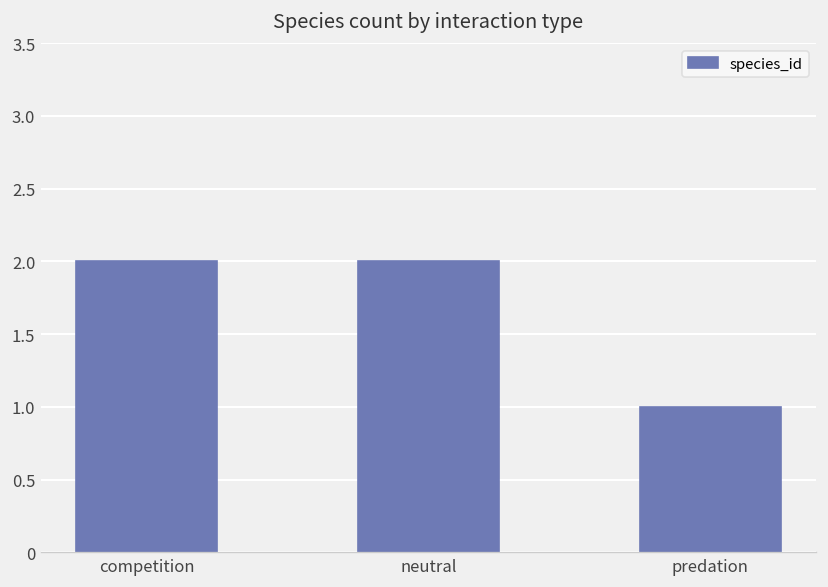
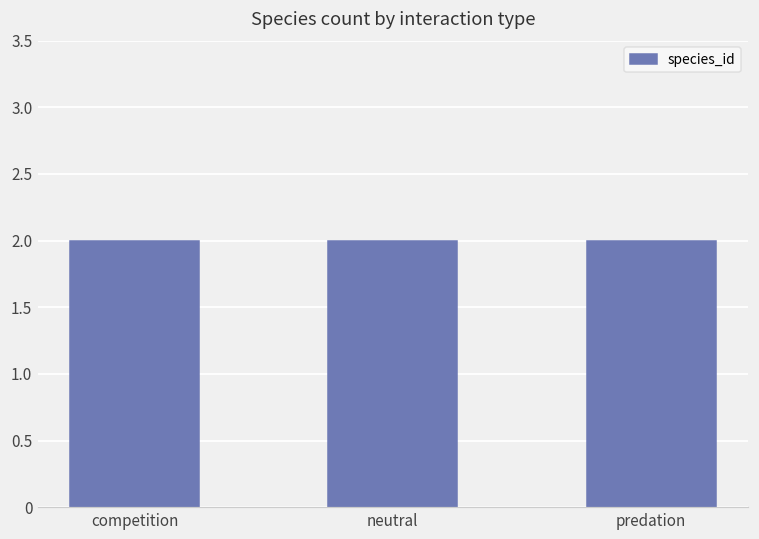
  {
    "competition": 2,
    "neutral": 2,
-   "predation": 1
+   "predation": 2
  }
